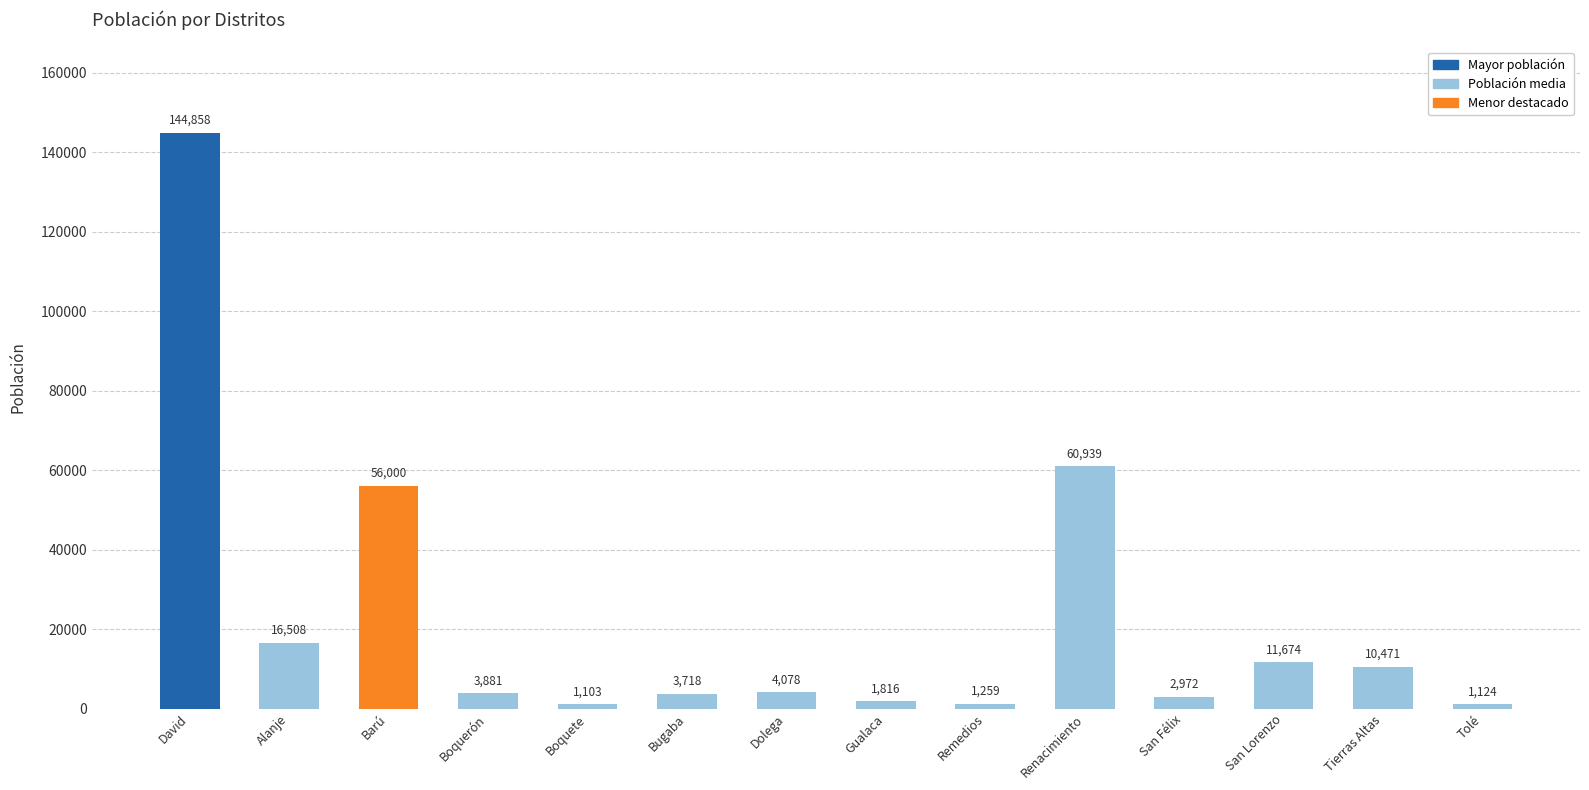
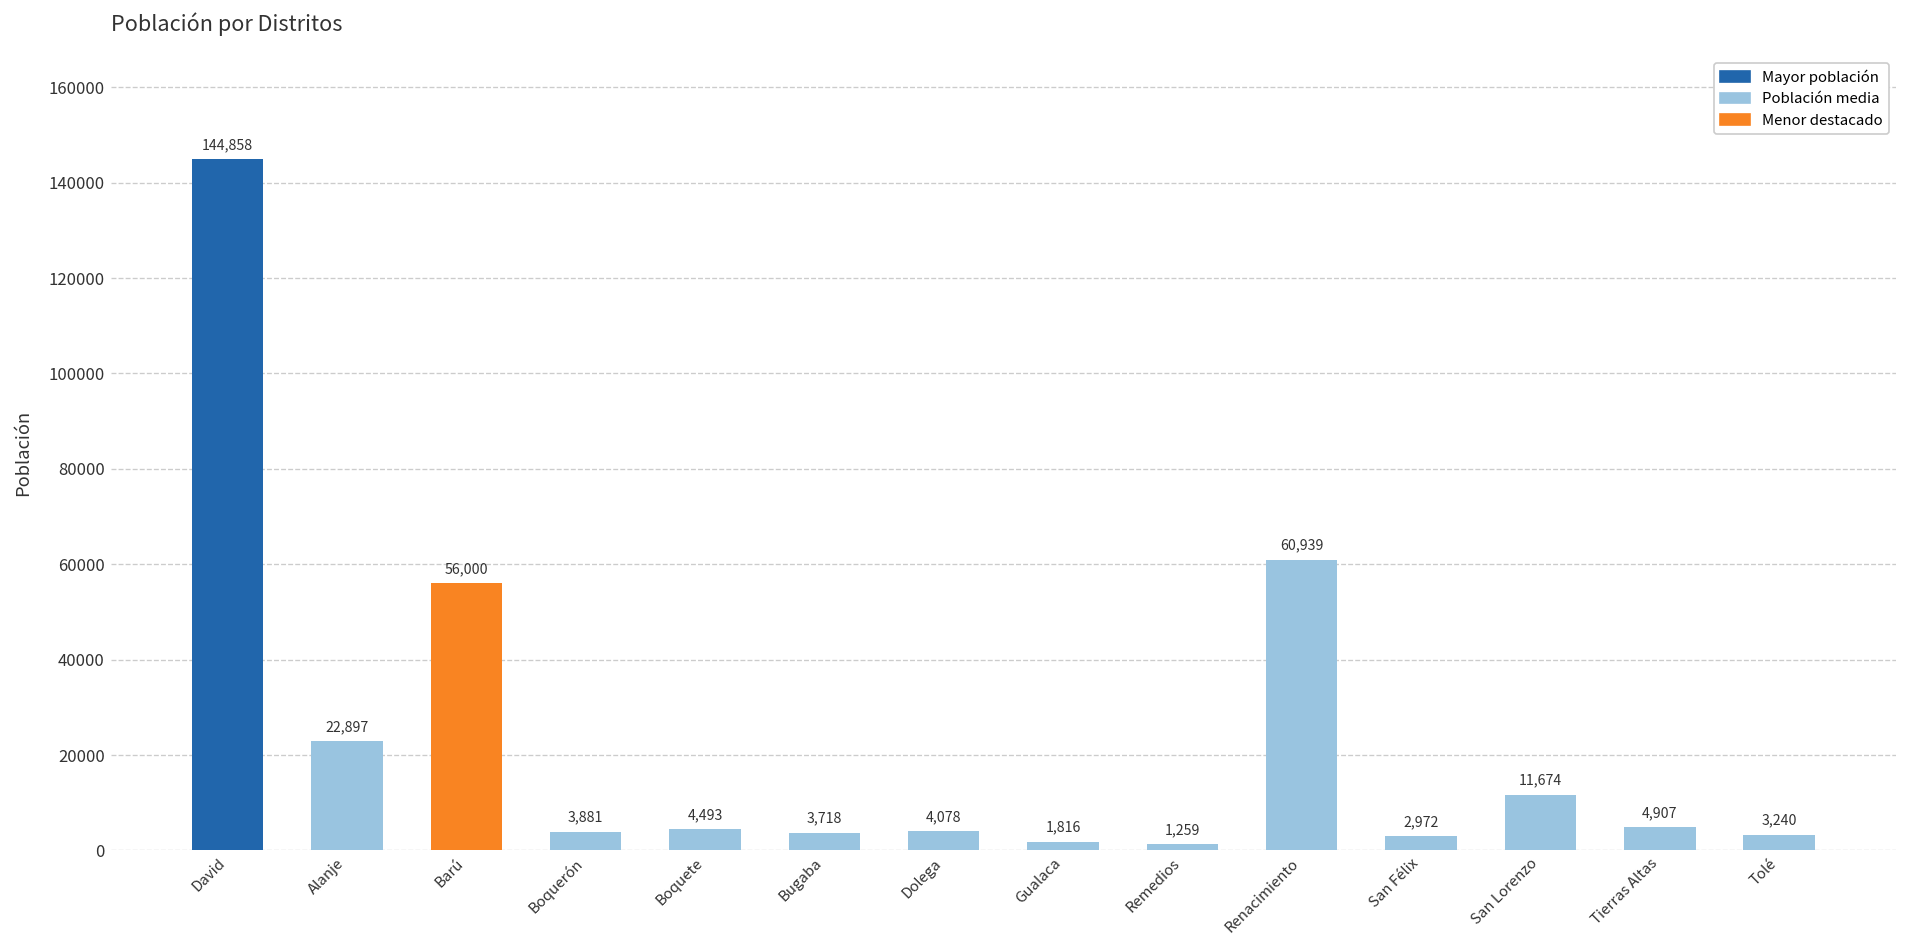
  {
    "David": "144,858",
-   "Alanje": "16,508",
+   "Alanje": "22,897",
    "Barú": "56,000",
    "Boquerón": "3,881",
-   "Boquete": "1,103",
+   "Boquete": "4,493",
    "Bugaba": "3,718",
    "Dolega": "4,078",
    "Gualaca": "1,816",
    "Remedios": "1,259",
    "Renacimiento": "60,939",
    "San Félix": "2,972",
    "San Lorenzo": "11,674",
-   "Tierras Altas": "10,471",
-   "Tolé": "1,124"
+   "Tierras Altas": "4,907",
+   "Tolé": "3,240"
  }
